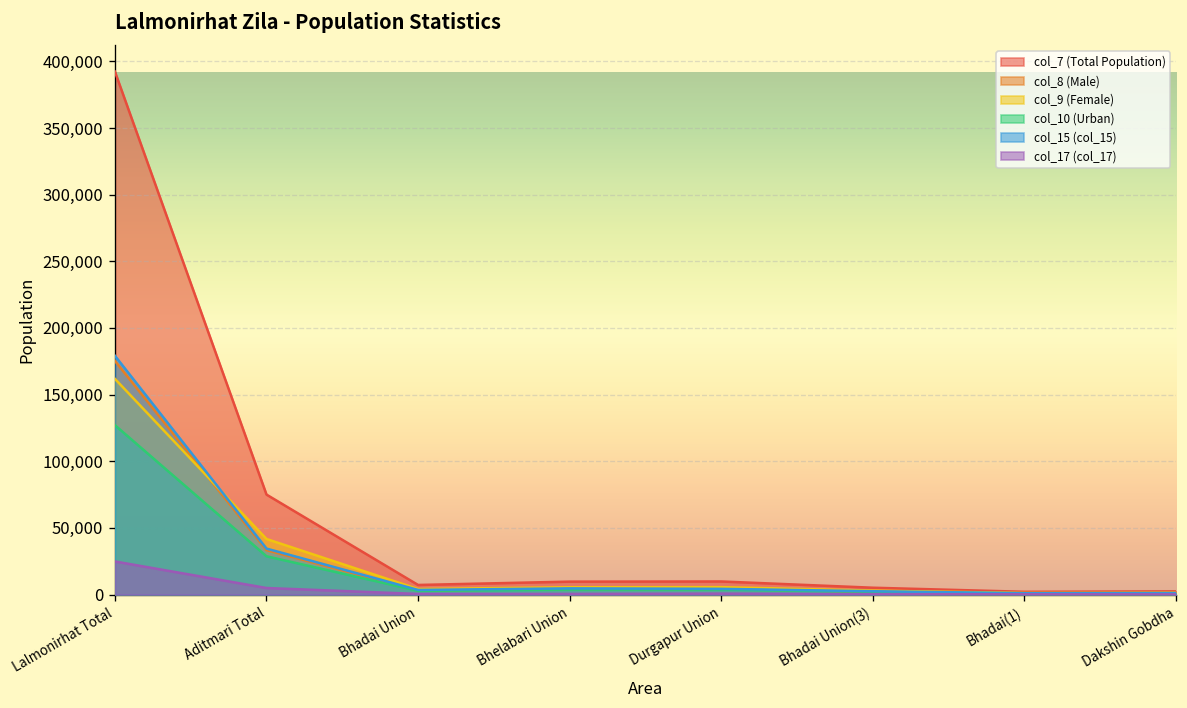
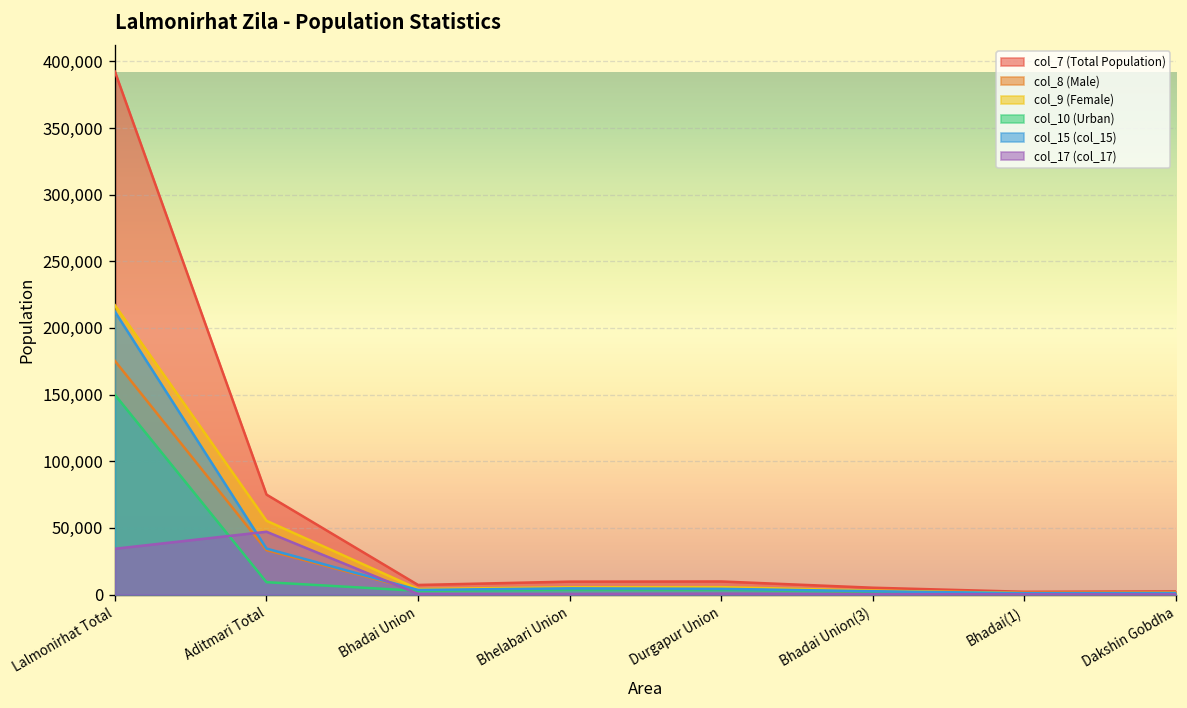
  {
    "col_9 (Female)": {
-     "Lalmonirhat Total": "162,000",
-     "Aditmari Total": "42,000"
+     "Lalmonirhat Total": "217,000",
+     "Aditmari Total": "55,000"
    },
    "col_10 (Urban)": {
-     "Lalmonirhat Total": "127,000",
-     "Aditmari Total": "29,000"
+     "Lalmonirhat Total": "150,000",
+     "Aditmari Total": "9,000"
    },
    "col_15 (col_15)": {
-     "Lalmonirhat Total": "179,000"
+     "Lalmonirhat Total": "212,000"
    },
    "col_17 (col_17)": {
-     "Lalmonirhat Total": "25,000",
-     "Aditmari Total": "5,000",
+     "Lalmonirhat Total": "34,000",
+     "Aditmari Total": "47,000",
      "Bhadai Union": "0",
      "Bhelabari Union": "0",
      "Durgapur Union": "1,000"
    }
  }
